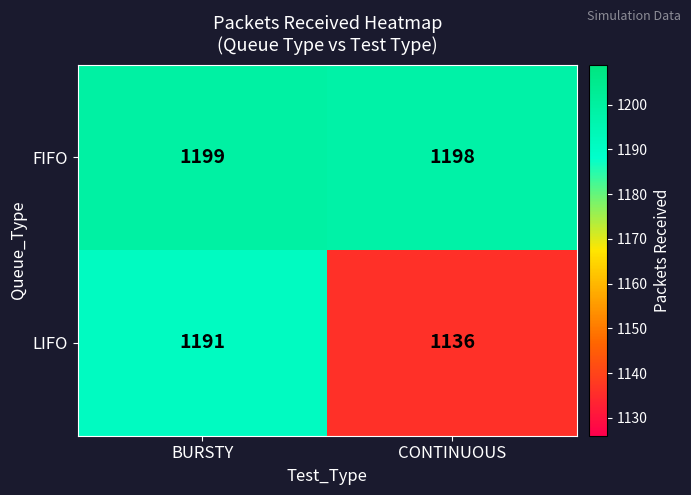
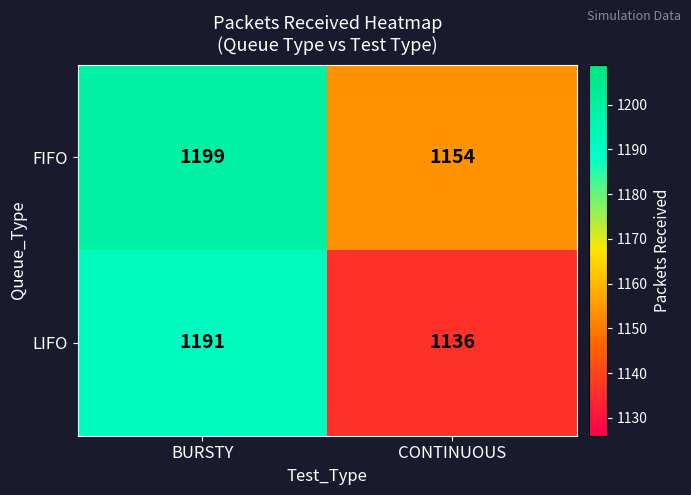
  {
    "FIFO": {
      "BURSTY": 1199,
-     "CONTINUOUS": 1198
+     "CONTINUOUS": 1154
    },
    "LIFO": {
      "BURSTY": 1191,
      "CONTINUOUS": 1136
    }
  }
